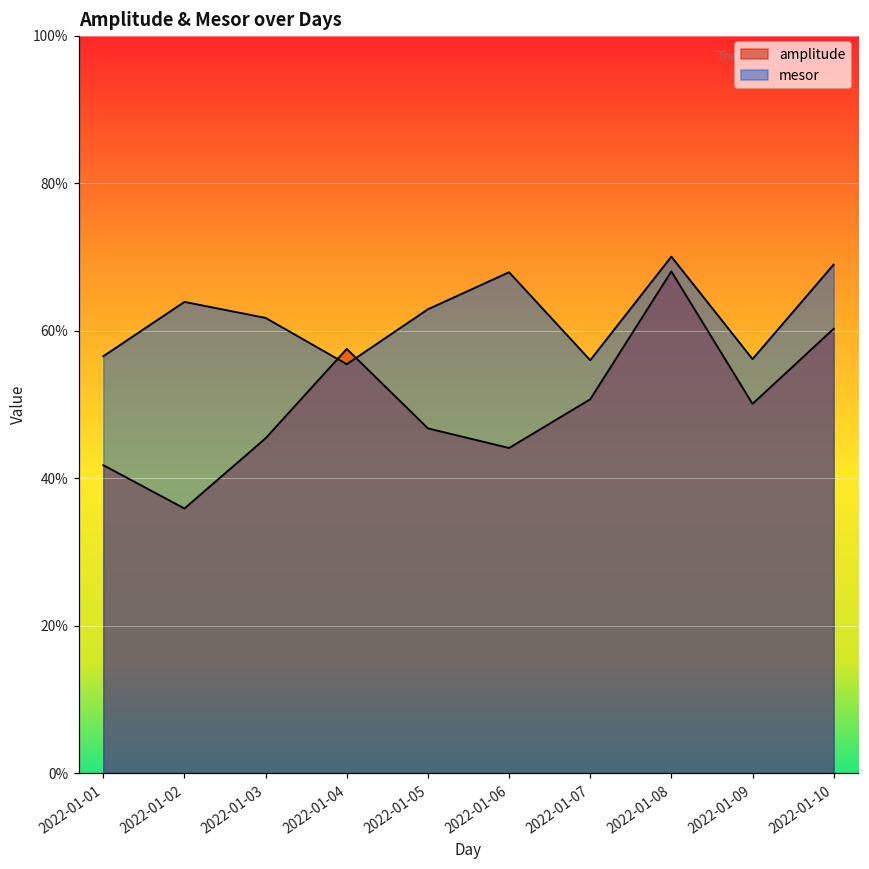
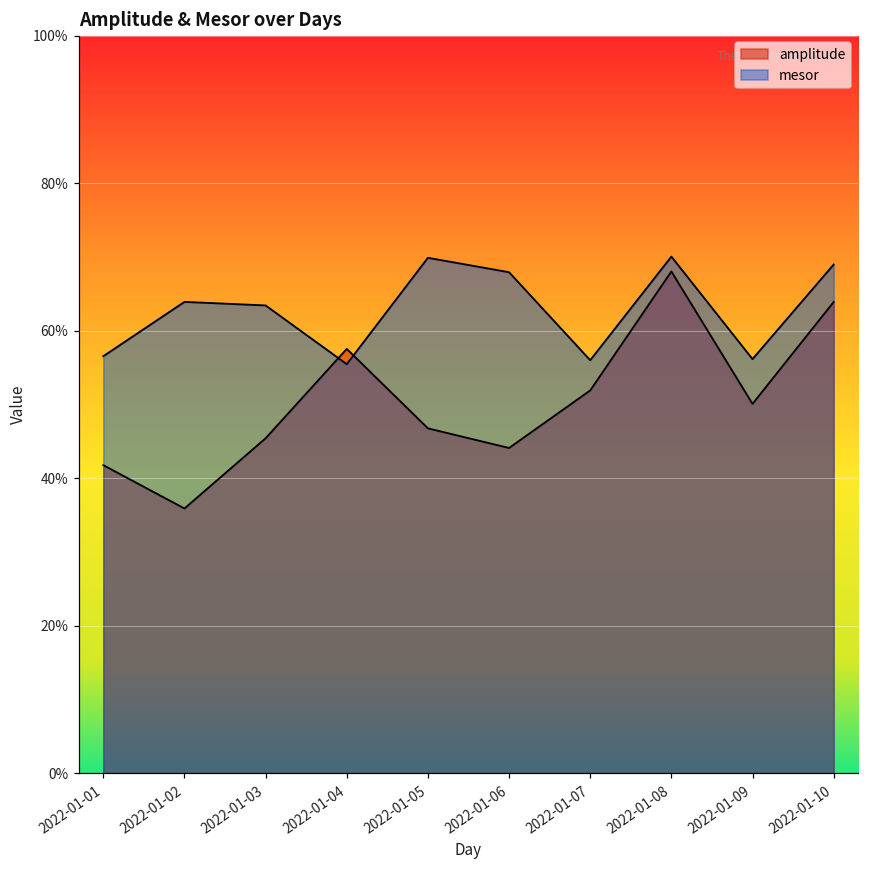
  {
    "amplitude": {
      "2022-01-01": "42%",
      "2022-01-02": "36%",
      "2022-01-03": "45%",
      "2022-01-04": "58%",
      "2022-01-05": "47%",
      "2022-01-06": "44%",
-     "2022-01-07": "51%",
+     "2022-01-07": "52%",
      "2022-01-08": "68%",
      "2022-01-09": "50%",
-     "2022-01-10": "60%"
+     "2022-01-10": "64%"
    },
    "mesor": {
      "2022-01-01": "57%",
      "2022-01-02": "64%",
-     "2022-01-03": "62%",
+     "2022-01-03": "63%",
      "2022-01-04": "55%",
-     "2022-01-05": "63%",
+     "2022-01-05": "70%",
      "2022-01-06": "68%",
      "2022-01-07": "56%",
      "2022-01-08": "70%",
      "2022-01-09": "56%",
      "2022-01-10": "69%"
    }
  }
